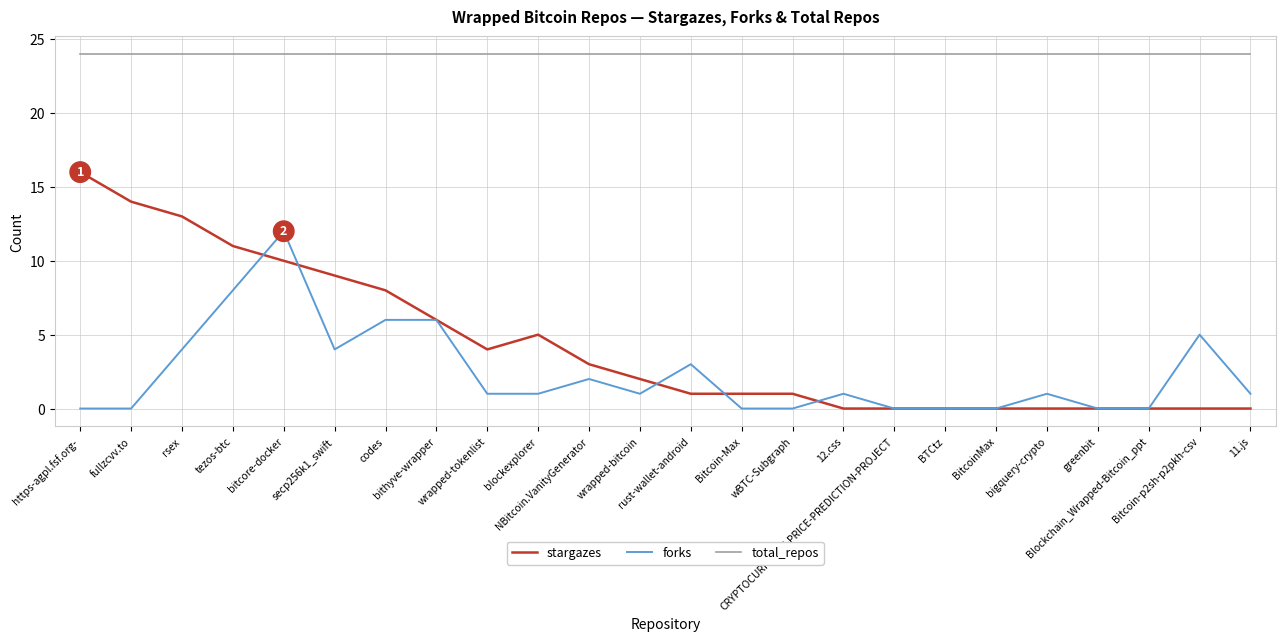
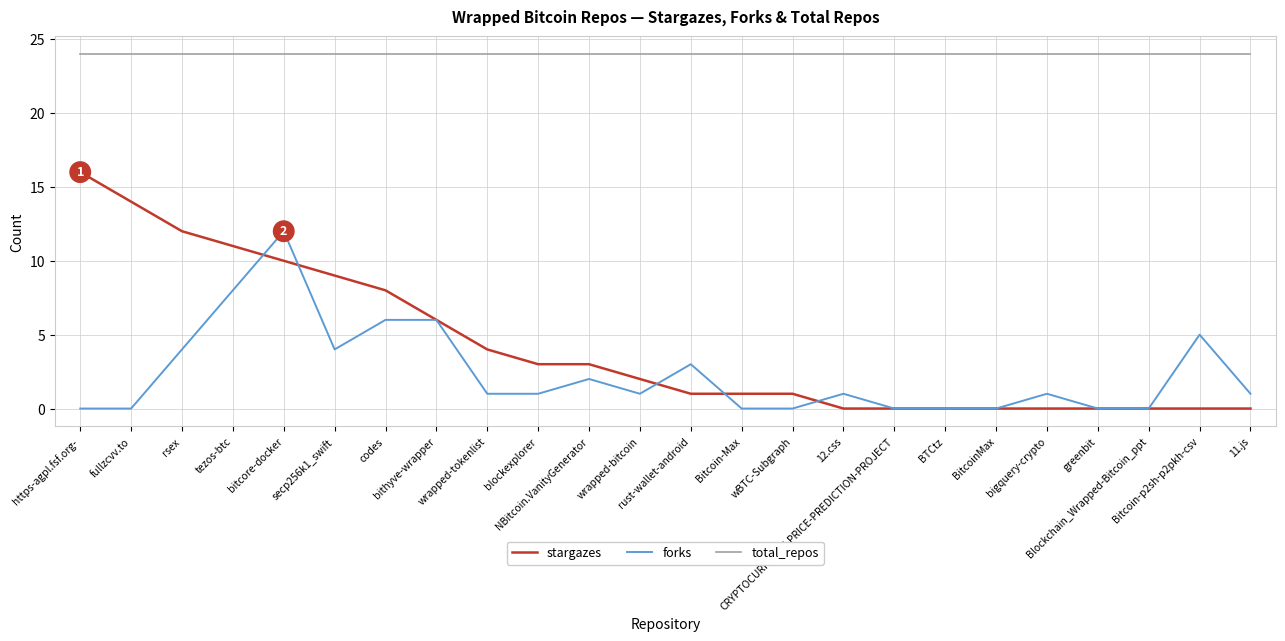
  {
    "stargazes": {
      "fullzcvv.to": 14,
-     "rsex": 13,
+     "rsex": 12,
      "tezos-btc": 11,
      "bitcore-docker": 10,
      "secp256k1_swift": 9,
      "codes": 8,
      "wrapped-tokenlist": 4,
-     "blockexplorer": 5,
+     "blockexplorer": 3,
      "NBitcoin.VanityGenerator": 3,
      "wrapped-bitcoin": 2,
      "rust-wallet-android": 1,
      "Bitcoin-Max": 1,
      "wBTC-Subgraph": 1,
      "12.css": 0,
      "bigquery-crypto": 0,
      "Bitcoin-p2sh-p2pkh-csv": 0,
      "11.js": 0
    },
    "forks": {
      "https-agpl.fsf.org-": 0,
      "fullzcvv.to": 0,
      "rsex": 4,
      "tezos-btc": 8,
      "secp256k1_swift": 4,
      "codes": 6,
      "wrapped-tokenlist": 1,
      "blockexplorer": 1,
      "NBitcoin.VanityGenerator": 2,
      "wrapped-bitcoin": 1,
      "rust-wallet-android": 3,
      "Bitcoin-Max": 0,
      "wBTC-Subgraph": 0,
      "12.css": 1,
      "bigquery-crypto": 1,
      "Bitcoin-p2sh-p2pkh-csv": 5,
      "11.js": 1
    },
    "total_repos": {
      "https-agpl.fsf.org-": 24,
      "fullzcvv.to": 24,
      "rsex": 24,
      "tezos-btc": 24,
      "bitcore-docker": 24,
      "secp256k1_swift": 24,
      "codes": 24,
      "bithyve-wrapper": 24,
      "wrapped-tokenlist": 24,
      "blockexplorer": 24,
      "NBitcoin.VanityGenerator": 24,
      "wrapped-bitcoin": 24,
      "rust-wallet-android": 24,
      "Bitcoin-Max": 24,
      "wBTC-Subgraph": 24,
      "12.css": 24,
      "CRYPTOCURRENCY-PRICE-PREDICTION-PROJECT": 24,
      "BTCtz": 24,
      "BitcoinMax": 24,
      "bigquery-crypto": 24,
      "greenbit": 24,
      "Blockchain_Wrapped-Bitcoin_ppt": 24,
      "Bitcoin-p2sh-p2pkh-csv": 24,
      "11.js": 24
    }
  }
